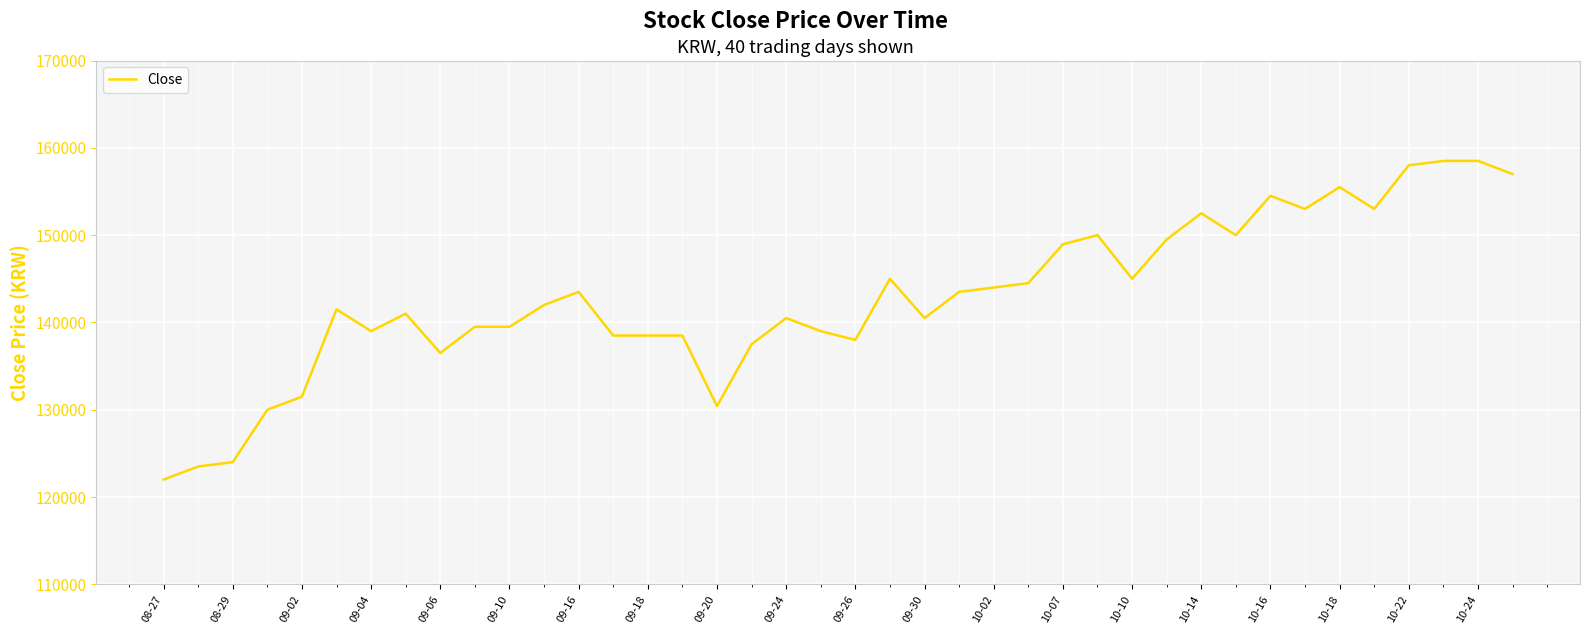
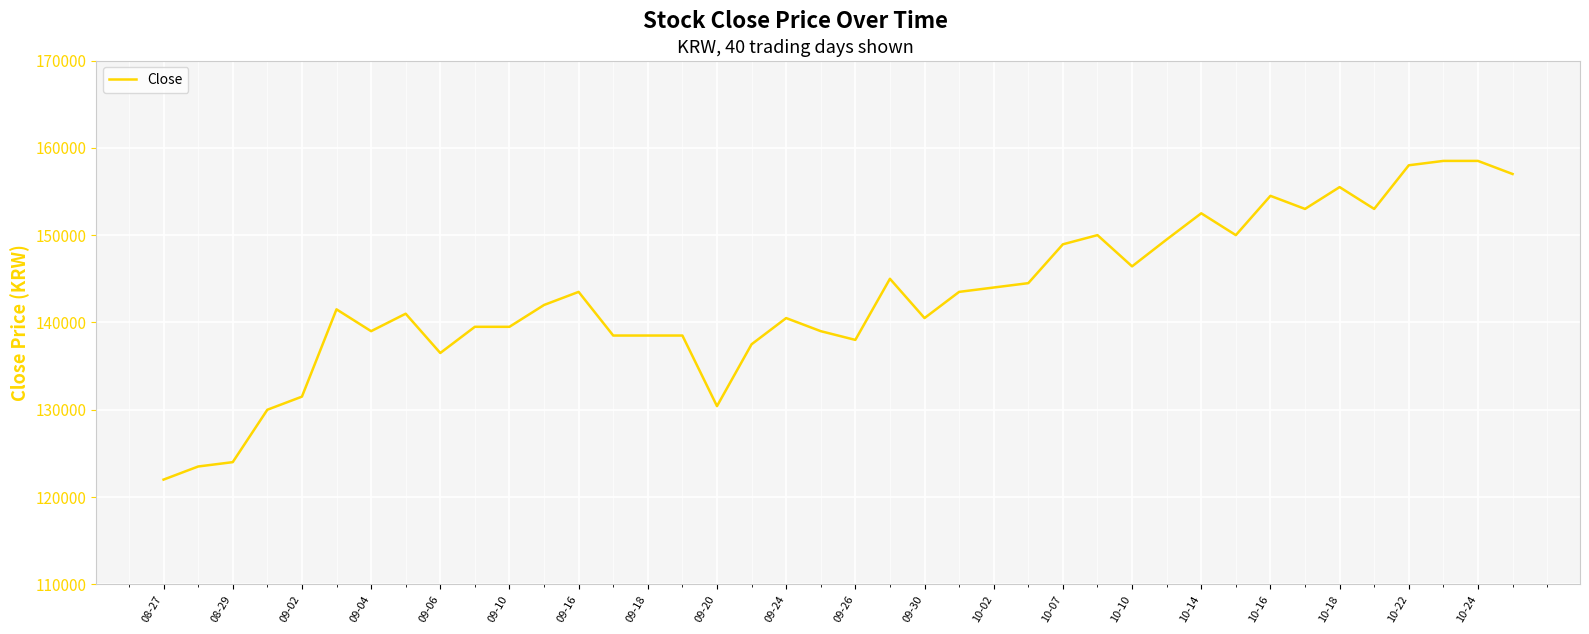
  {
    "08-27": 122000,
    "08-29": 124000,
    "09-02": 132000,
    "09-04": 139000,
    "09-06": 137000,
    "09-10": 140000,
    "09-16": 144000,
    "09-18": 139000,
    "09-20": 130000,
    "09-24": 141000,
    "09-26": 138000,
    "09-30": 141000,
    "10-02": 144000,
    "10-07": 149000,
-   "10-10": 145000,
+   "10-10": 146000,
    "10-14": 153000,
    "10-16": 155000,
    "10-18": 156000,
    "10-22": 158000,
    "10-24": 159000
  }
